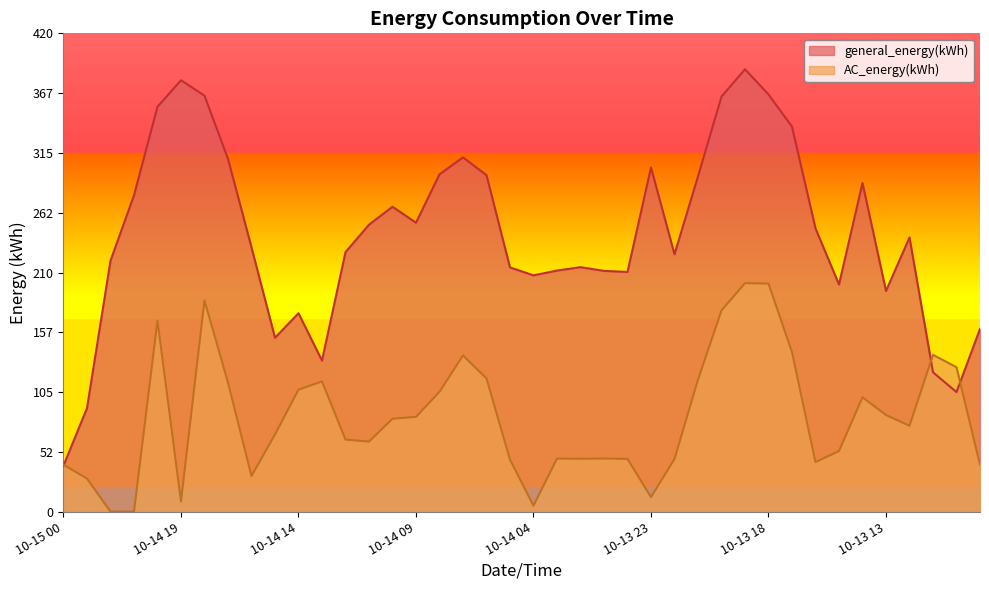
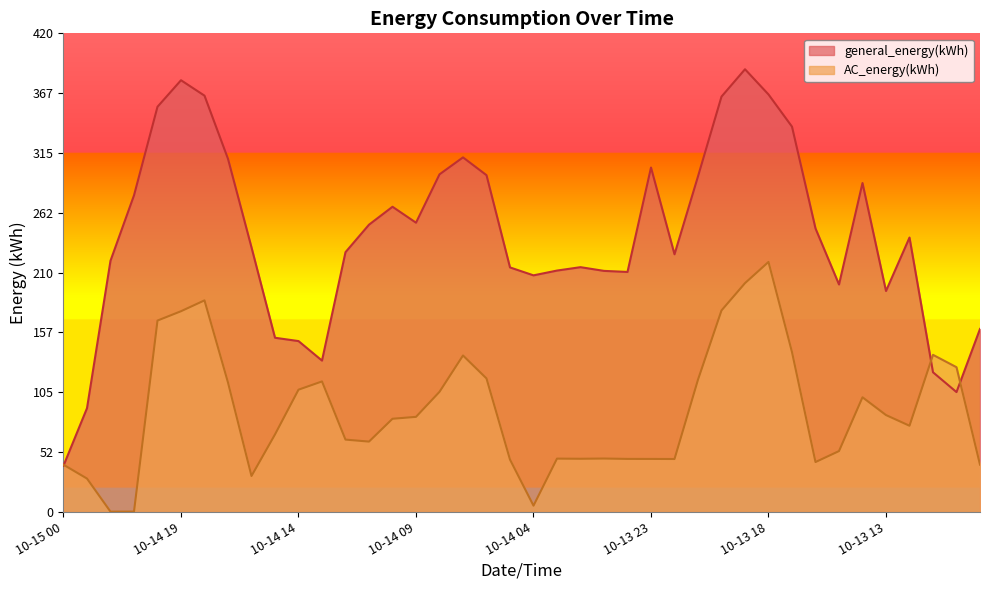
  {
    "general_energy(kWh)": {
      "10-14 19": 379,
-     "10-14 14": 174,
+     "10-14 14": 150,
      "10-14 09": 254,
      "10-14 04": 208,
      "10-13 23": 302,
      "10-13 18": 366,
      "10-13 13": 194
    },
    "AC_energy(kWh)": {
-     "10-14 19": 9,
+     "10-14 19": 176,
      "10-14 14": 107,
      "10-14 09": 83,
      "10-14 04": 5,
-     "10-13 23": 13,
-     "10-13 18": 200,
+     "10-13 23": 46,
+     "10-13 18": 219,
      "10-13 13": 85
    }
  }
